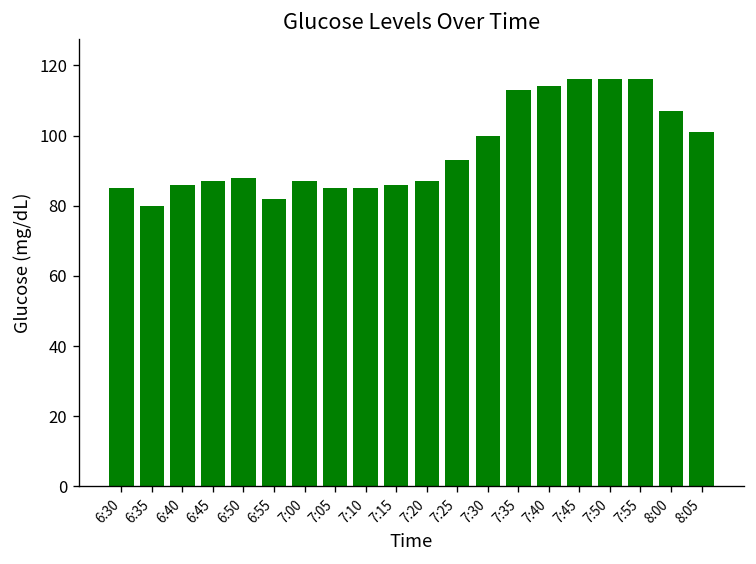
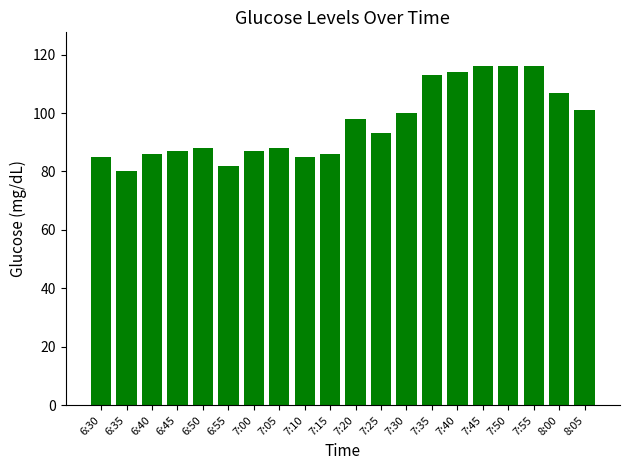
  {
    "6:30": 85,
    "6:35": 80,
    "6:40": 86,
    "6:45": 87,
    "6:50": 88,
    "6:55": 82,
    "7:00": 87,
-   "7:05": 85,
+   "7:05": 88,
    "7:10": 85,
    "7:15": 86,
-   "7:20": 87,
+   "7:20": 98,
    "7:25": 93,
    "7:30": 100,
    "7:35": 113,
    "7:40": 114,
    "7:45": 116,
    "7:50": 116,
    "7:55": 116,
    "8:00": 107,
    "8:05": 101
  }
